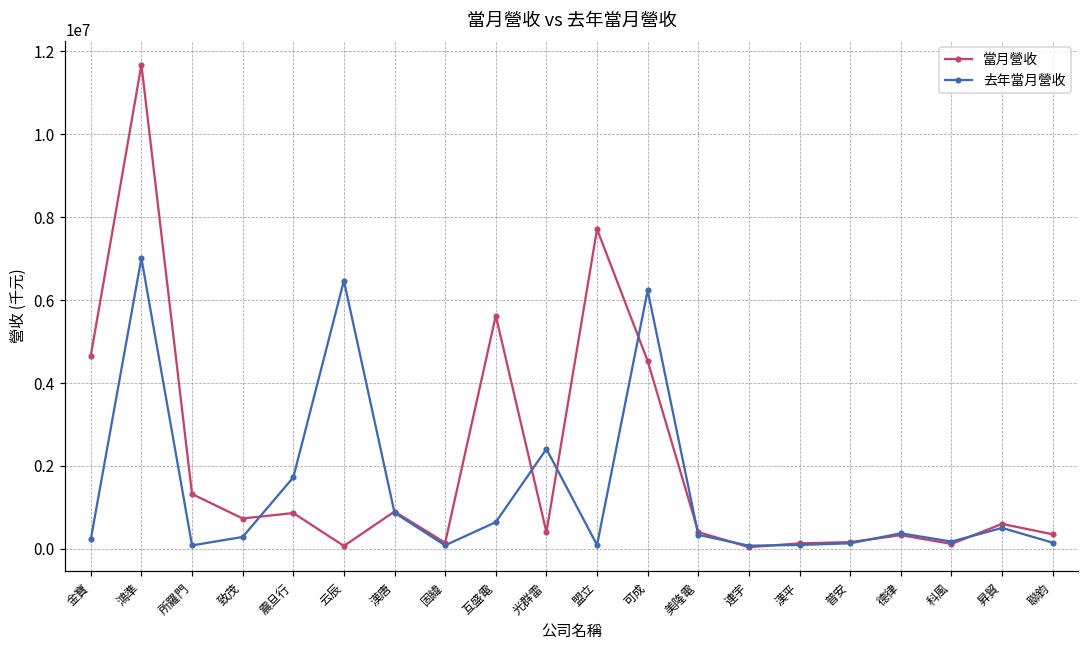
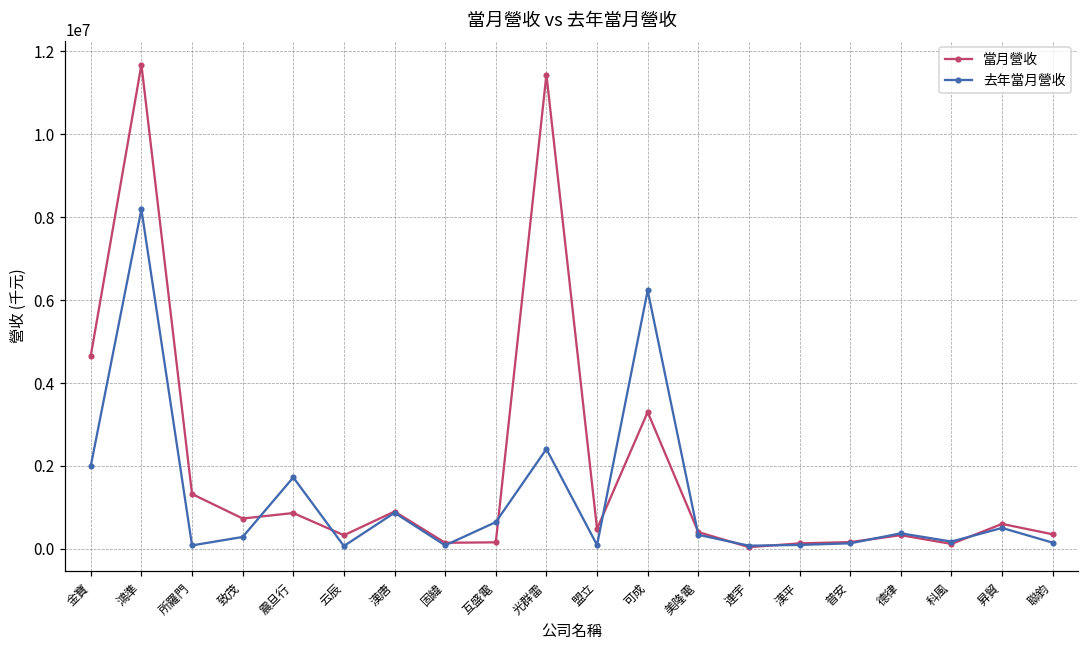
  {
    "當月營收": {
      "金寶": 4700000,
      "鴻準": 11700000,
      "所羅門": 1300000,
      "致茂": 700000,
      "震旦行": 900000,
-     "云辰": 100000,
-     "互盛電": 5600000,
-     "光群雷": 400000,
-     "盟立": 7700000,
-     "可成": 4500000,
+     "云辰": 300000,
+     "互盛電": 200000,
+     "光群雷": 11400000,
+     "盟立": 500000,
+     "可成": 3300000,
      "昇貿": 600000,
      "聯鈞": 400000
    },
    "去年當月營收": {
-     "金寶": 200000,
-     "鴻準": 7000000,
+     "金寶": 2000000,
+     "鴻準": 8200000,
      "所羅門": 100000,
      "致茂": 300000,
      "震旦行": 1700000,
-     "云辰": 6500000,
+     "云辰": 100000,
      "互盛電": 600000,
      "光群雷": 2400000,
      "盟立": 100000,
      "可成": 6200000,
      "昇貿": 500000,
      "聯鈞": 100000
    }
  }
